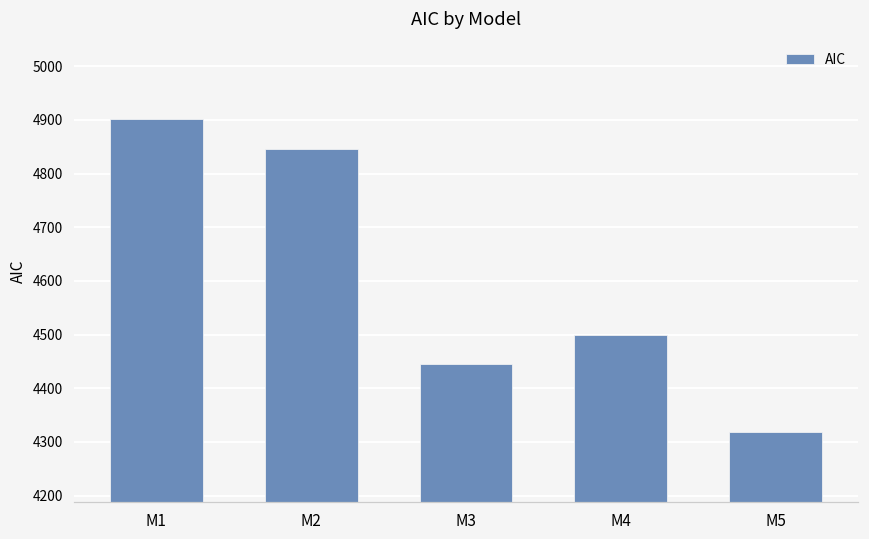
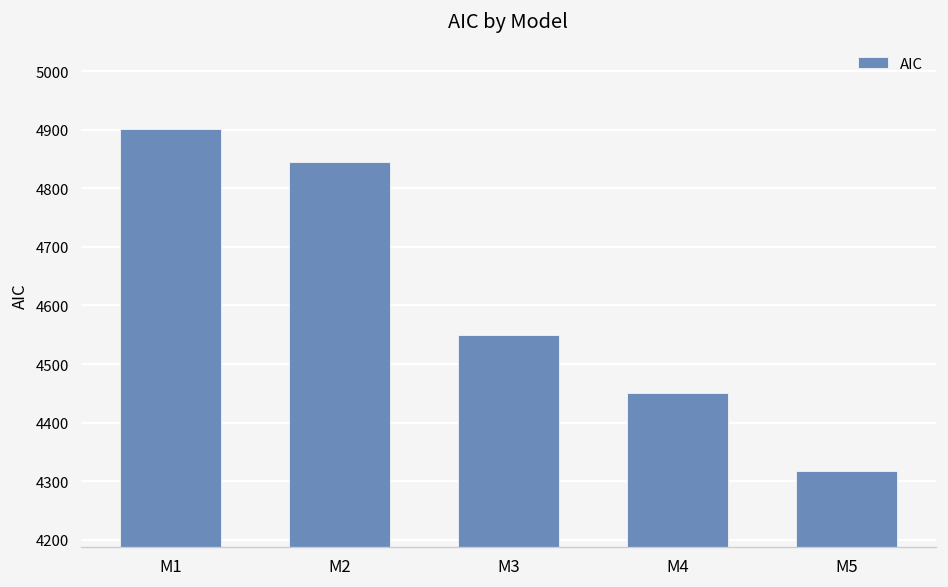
  {
    "M1": 4900,
    "M2": 4850,
-   "M3": 4450,
-   "M4": 4500,
+   "M3": 4550,
+   "M4": 4450,
    "M5": 4320
  }
